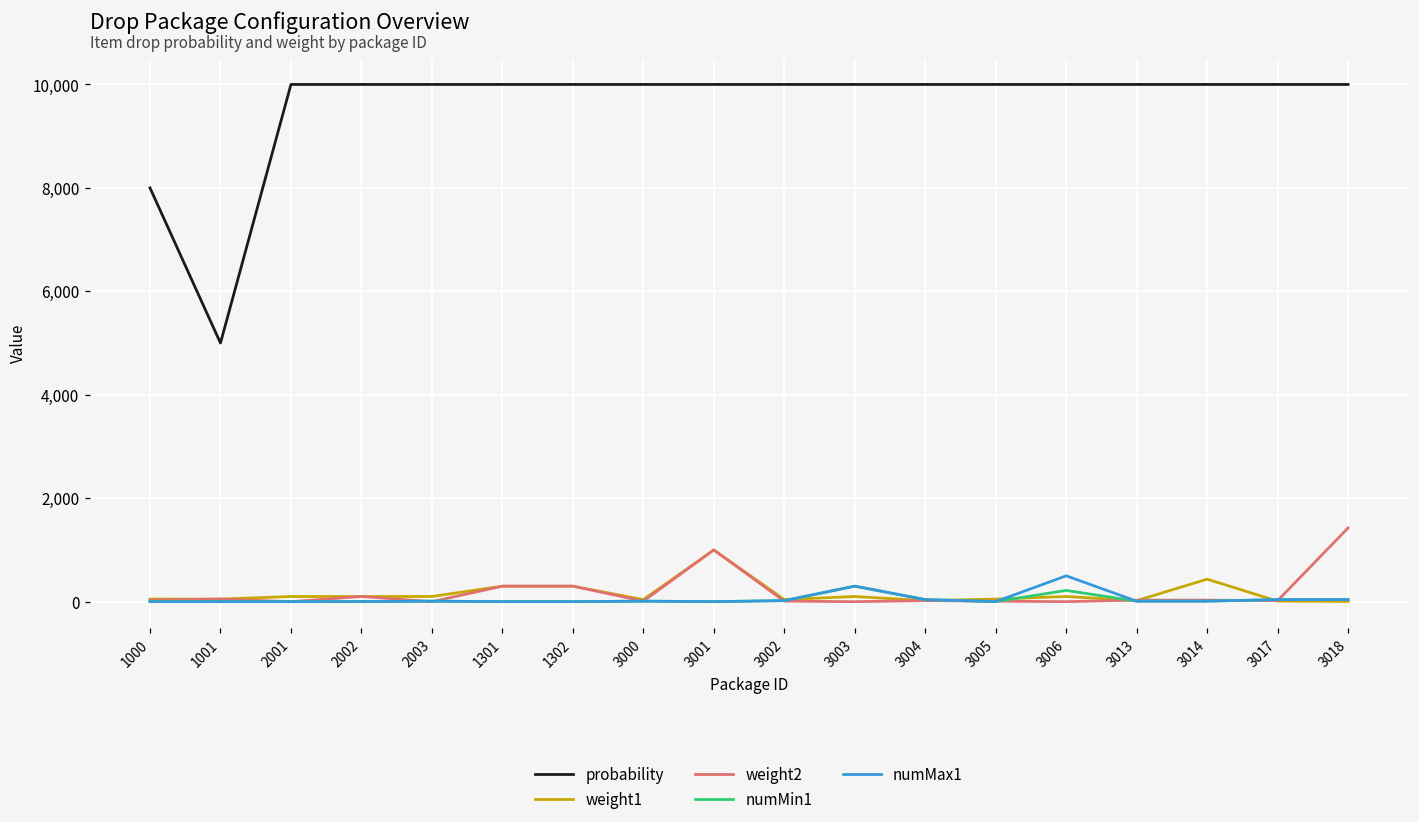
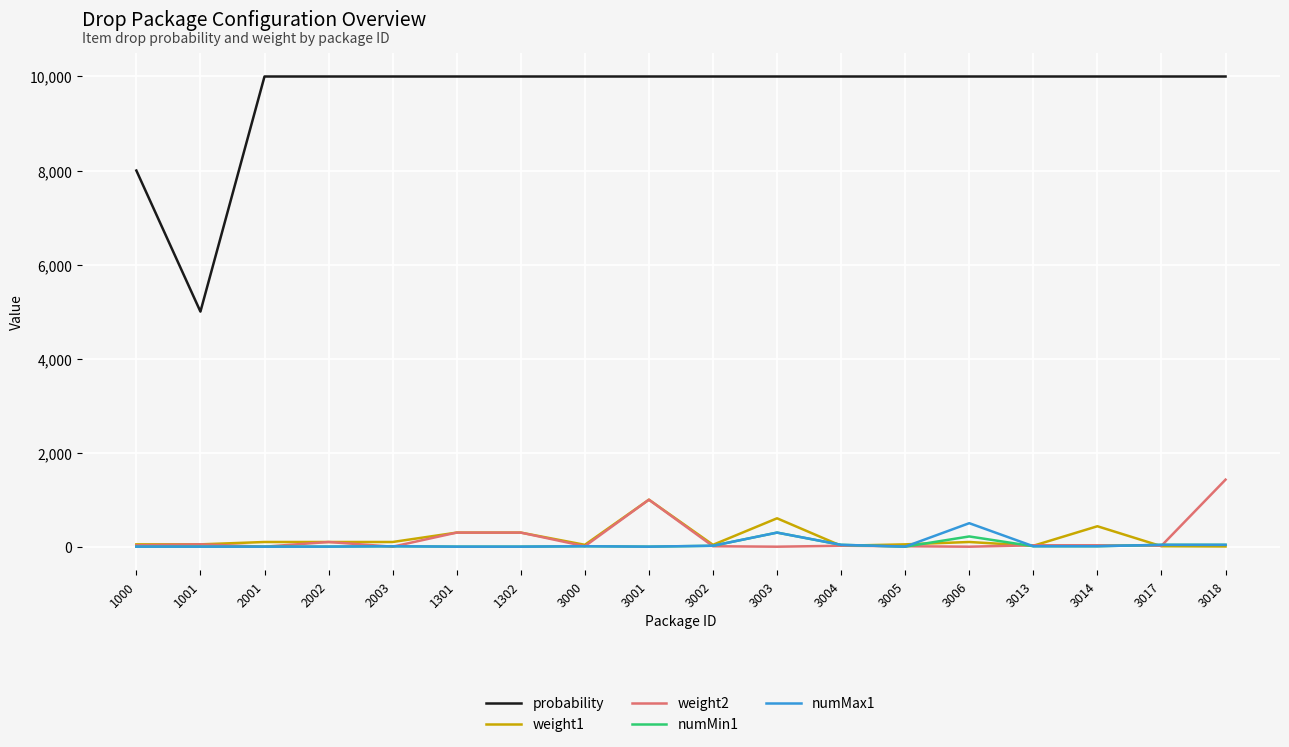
  {
    "probability": {
      "1000": "8,000",
      "1001": "5,000",
      "2001": "10,000",
      "2002": "10,000",
      "2003": "10,000",
      "1301": "10,000",
      "1302": "10,000",
      "3000": "10,000",
      "3001": "10,000",
      "3002": "10,000",
      "3003": "10,000",
      "3004": "10,000",
      "3005": "10,000",
      "3006": "10,000",
      "3013": "10,000",
      "3014": "10,000",
      "3017": "10,000",
      "3018": "10,000"
    },
    "weight1": {
      "2001": "100",
      "2003": "100",
-     "3003": "100",
+     "3003": "600",
      "3006": "100",
      "3014": "400"
    },
    "weight2": {
      "3003": "0",
      "3006": "0",
      "3018": "1,400"
    },
    "numMin1": {
      "3006": "200"
    },
    "numMax1": {
      "3006": "500"
    }
  }
